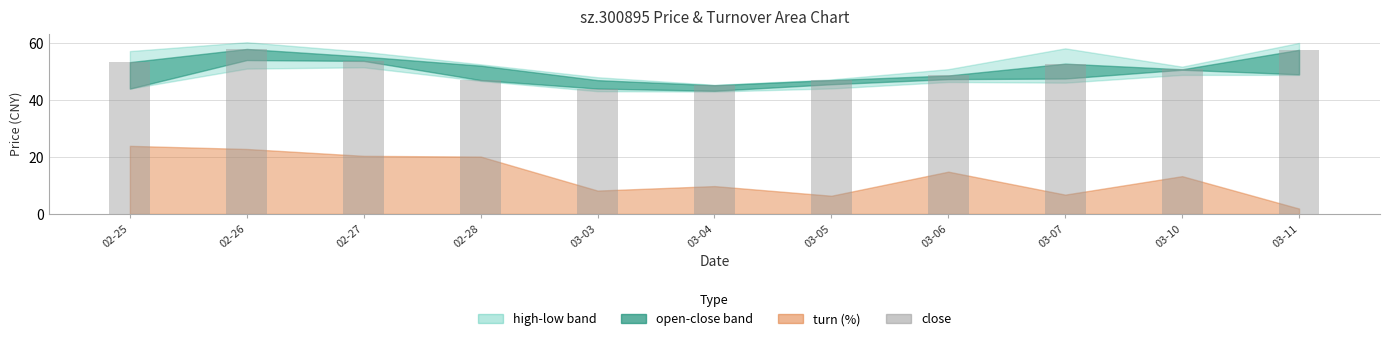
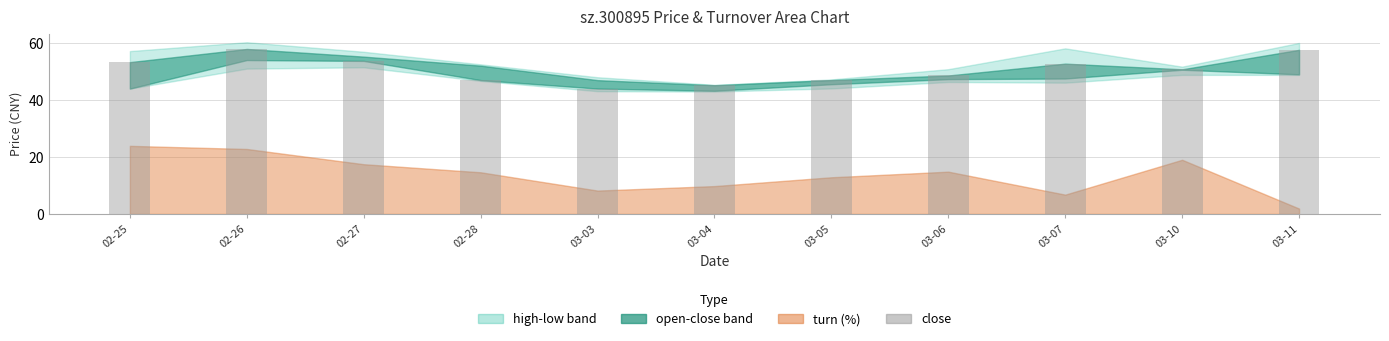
  {
    "turn (%)": {
      "02-25": 24,
      "02-26": 23,
-     "02-27": 20,
-     "02-28": 20,
+     "02-27": 17,
+     "02-28": 15,
      "03-03": 8,
      "03-04": 10,
-     "03-05": 6,
+     "03-05": 13,
      "03-06": 15,
      "03-07": 7,
-     "03-10": 13,
+     "03-10": 19,
      "03-11": 2
    }
  }
